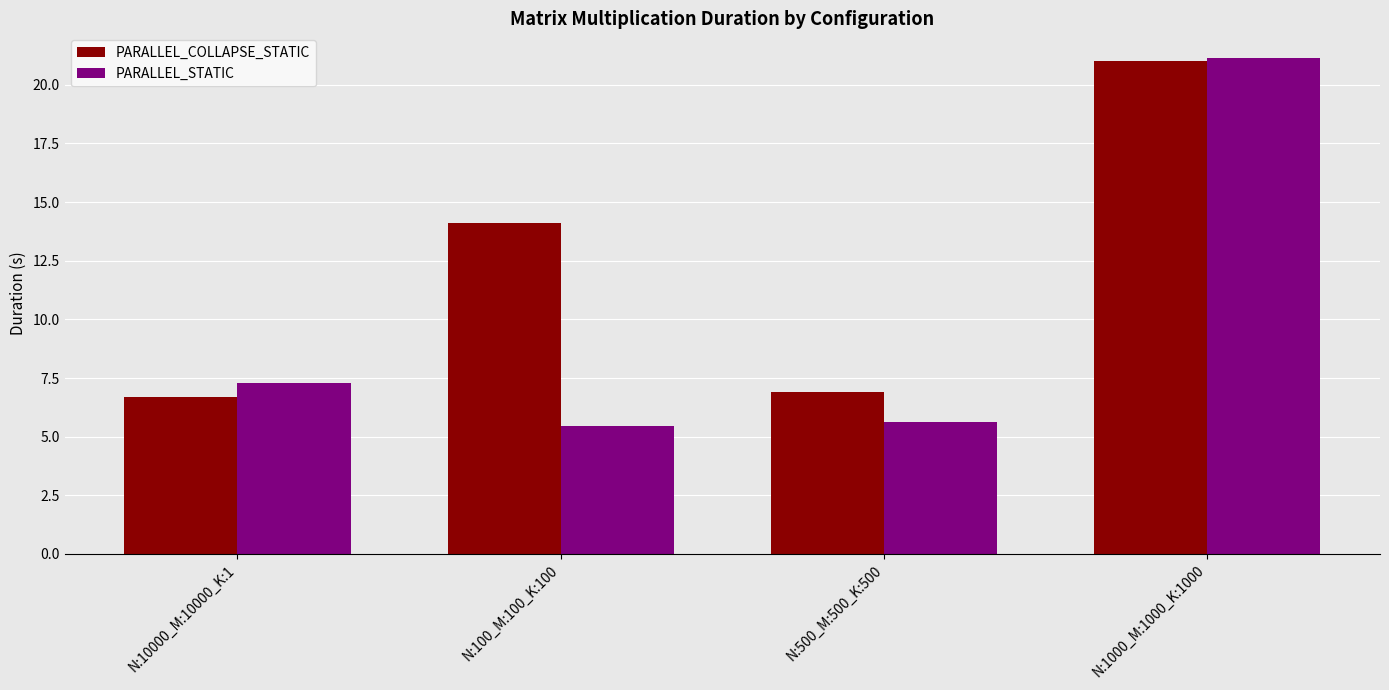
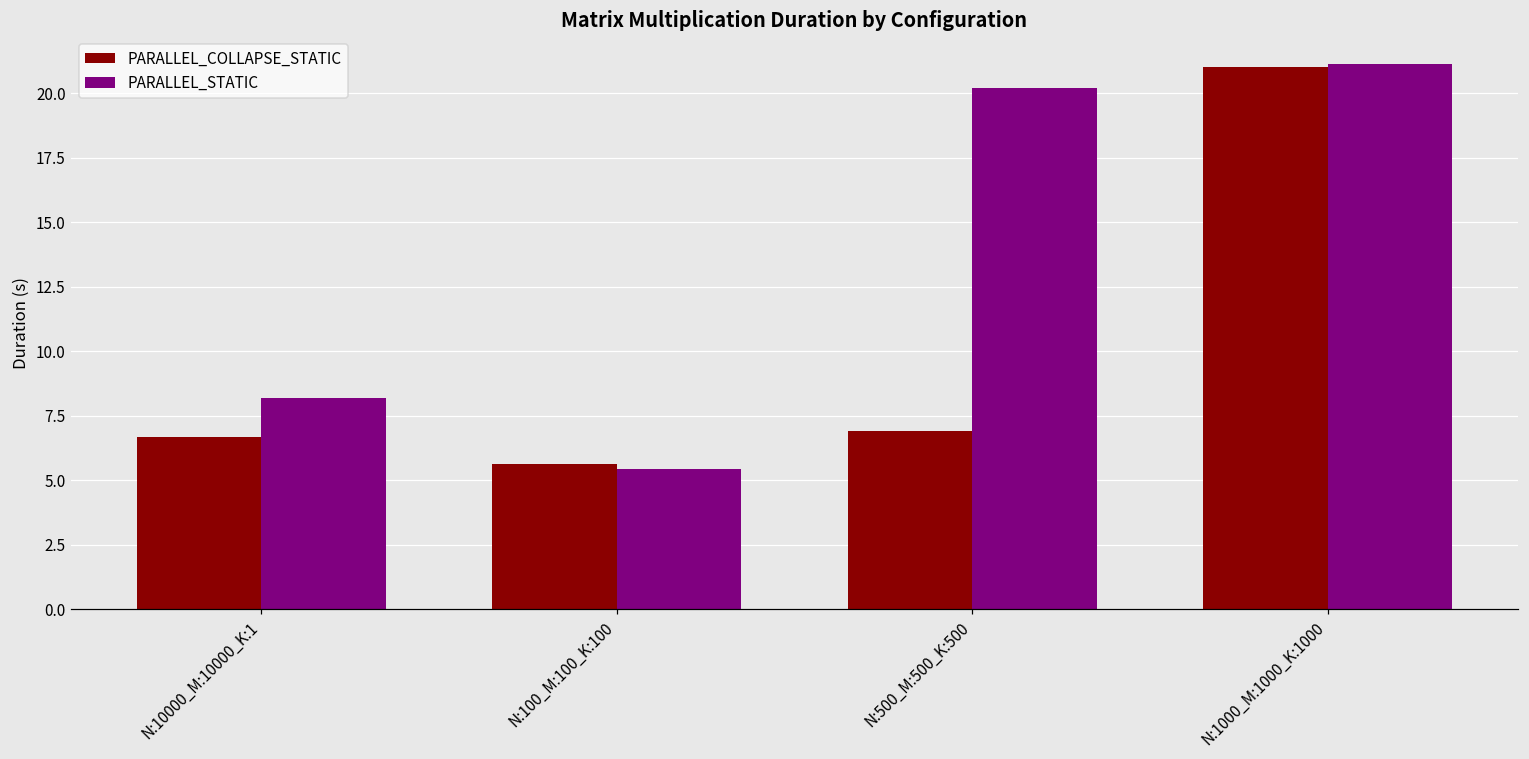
  {
    "PARALLEL_COLLAPSE_STATIC": {
      "N:10000_M:10000_K:1": 6.7,
-     "N:100_M:100_K:100": 14.1,
+     "N:100_M:100_K:100": 5.6,
      "N:500_M:500_K:500": 6.9,
      "N:1000_M:1000_K:1000": 21.0
    },
    "PARALLEL_STATIC": {
-     "N:10000_M:10000_K:1": 7.3,
+     "N:10000_M:10000_K:1": 8.2,
      "N:100_M:100_K:100": 5.4,
-     "N:500_M:500_K:500": 5.6,
+     "N:500_M:500_K:500": 20.2,
      "N:1000_M:1000_K:1000": 21.1
    }
  }
